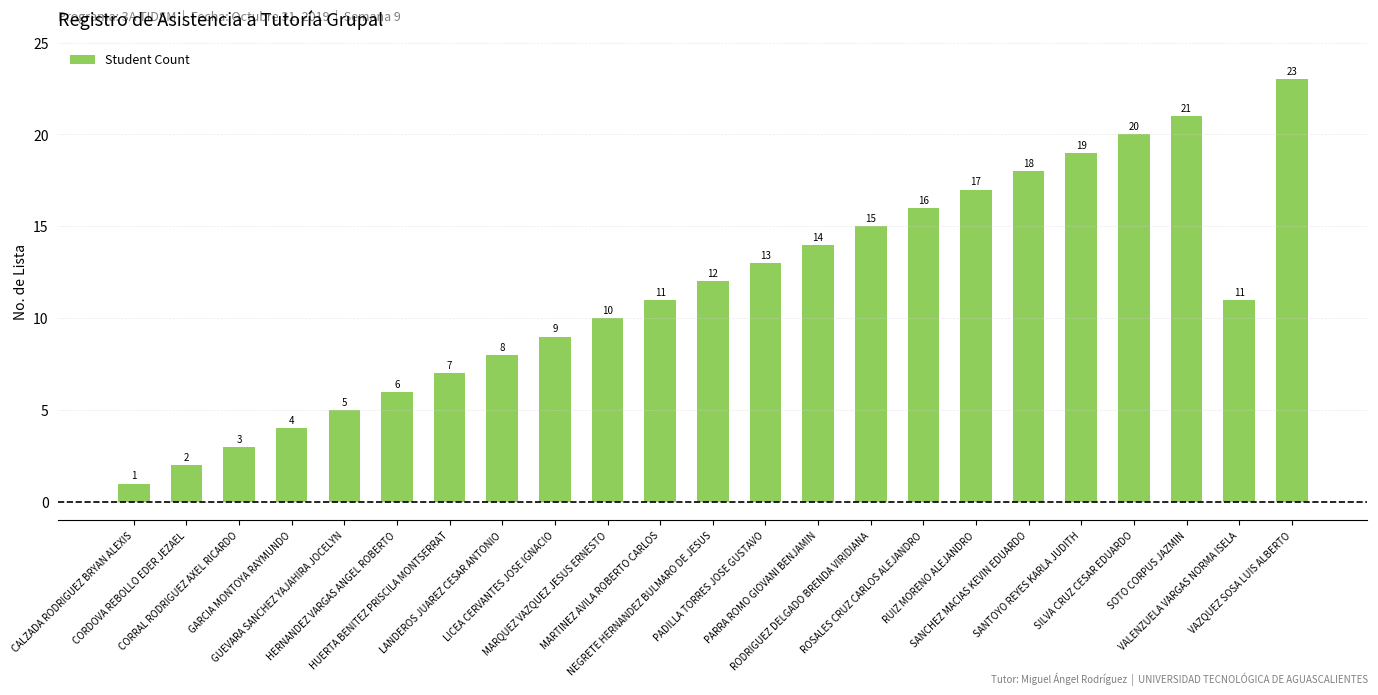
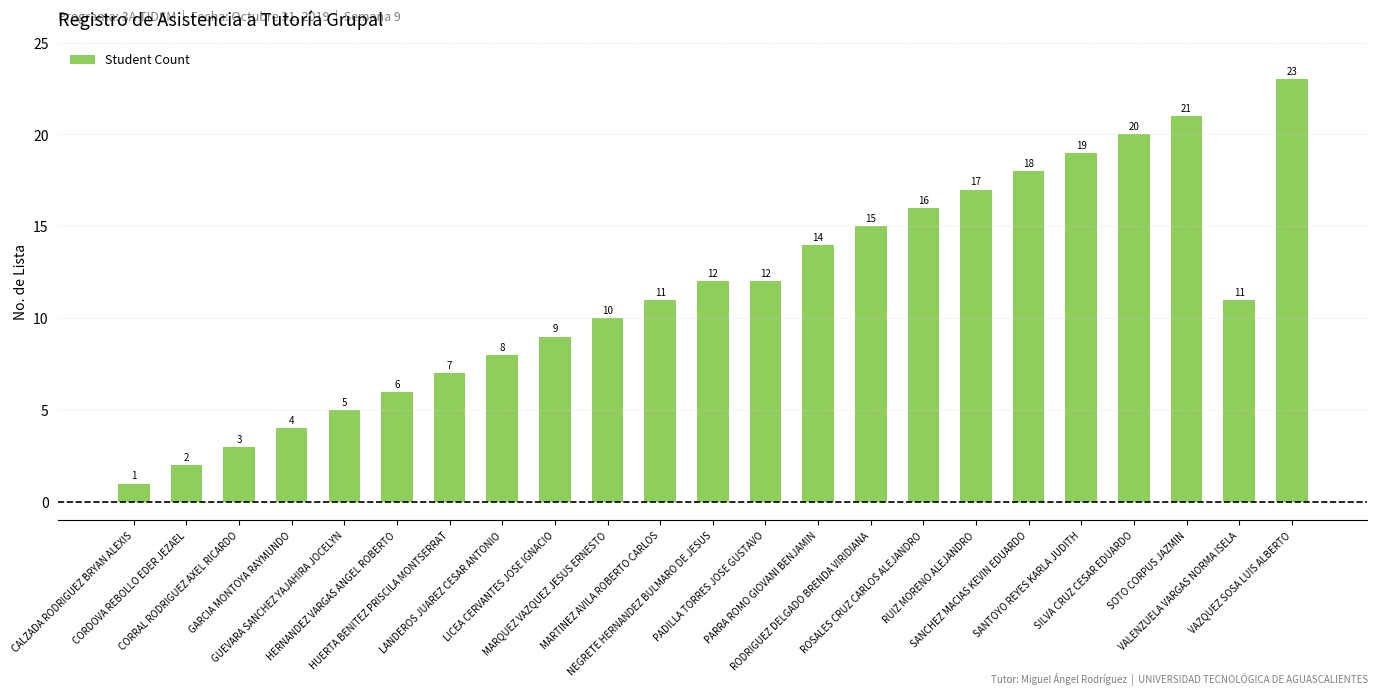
  {
    "CALZADA RODRIGUEZ BRYAN ALEXIS": 1,
    "CORDOVA REBOLLO EDER JEZAEL": 2,
    "CORRAL RODRIGUEZ AXEL RICARDO": 3,
    "GARCIA MONTOYA RAYMUNDO": 4,
    "GUEVARA SANCHEZ YAJAHIRA JOCELYN": 5,
    "HERNANDEZ VARGAS ANGEL ROBERTO": 6,
    "HUERTA BENITEZ PRISCILA MONTSERRAT": 7,
    "LANDEROS JUAREZ CESAR ANTONIO": 8,
    "LICEA CERVANTES JOSE IGNACIO": 9,
    "MARQUEZ VAZQUEZ JESUS ERNESTO": 10,
    "MARTINEZ AVILA ROBERTO CARLOS": 11,
    "NEGRETE HERNANDEZ BULMARO DE JESUS": 12,
-   "PADILLA TORRES JOSE GUSTAVO": 13,
+   "PADILLA TORRES JOSE GUSTAVO": 12,
    "PARRA ROMO GIOVANI BENJAMIN": 14,
    "RODRIGUEZ DELGADO BRENDA VIRIDIANA": 15,
    "ROSALES CRUZ CARLOS ALEJANDRO": 16,
    "RUIZ MORENO ALEJANDRO": 17,
    "SANCHEZ MACIAS KEVIN EDUARDO": 18,
    "SANTOYO REYES KARLA JUDITH": 19,
    "SILVA CRUZ CESAR EDUARDO": 20,
    "SOTO CORPUS JAZMIN": 21,
    "VALENZUELA VARGAS NORMA ISELA": 11,
    "VAZQUEZ SOSA LUIS ALBERTO": 23
  }
